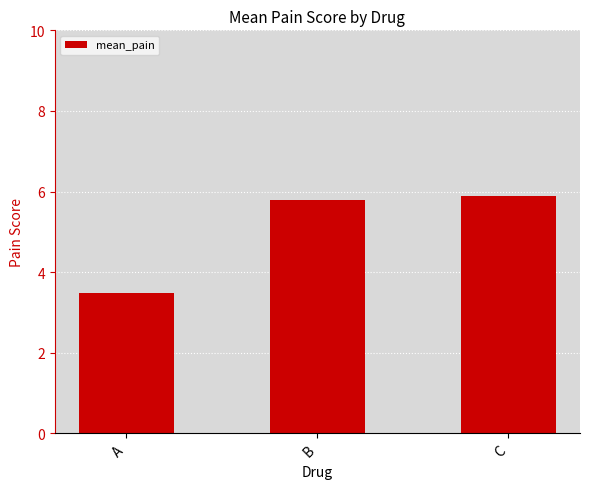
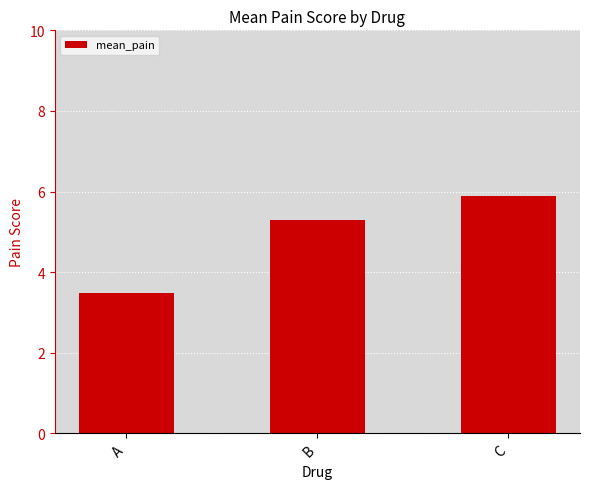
  {
    "A": 3.5,
-   "B": 5.8,
+   "B": 5.3,
    "C": 5.9
  }
